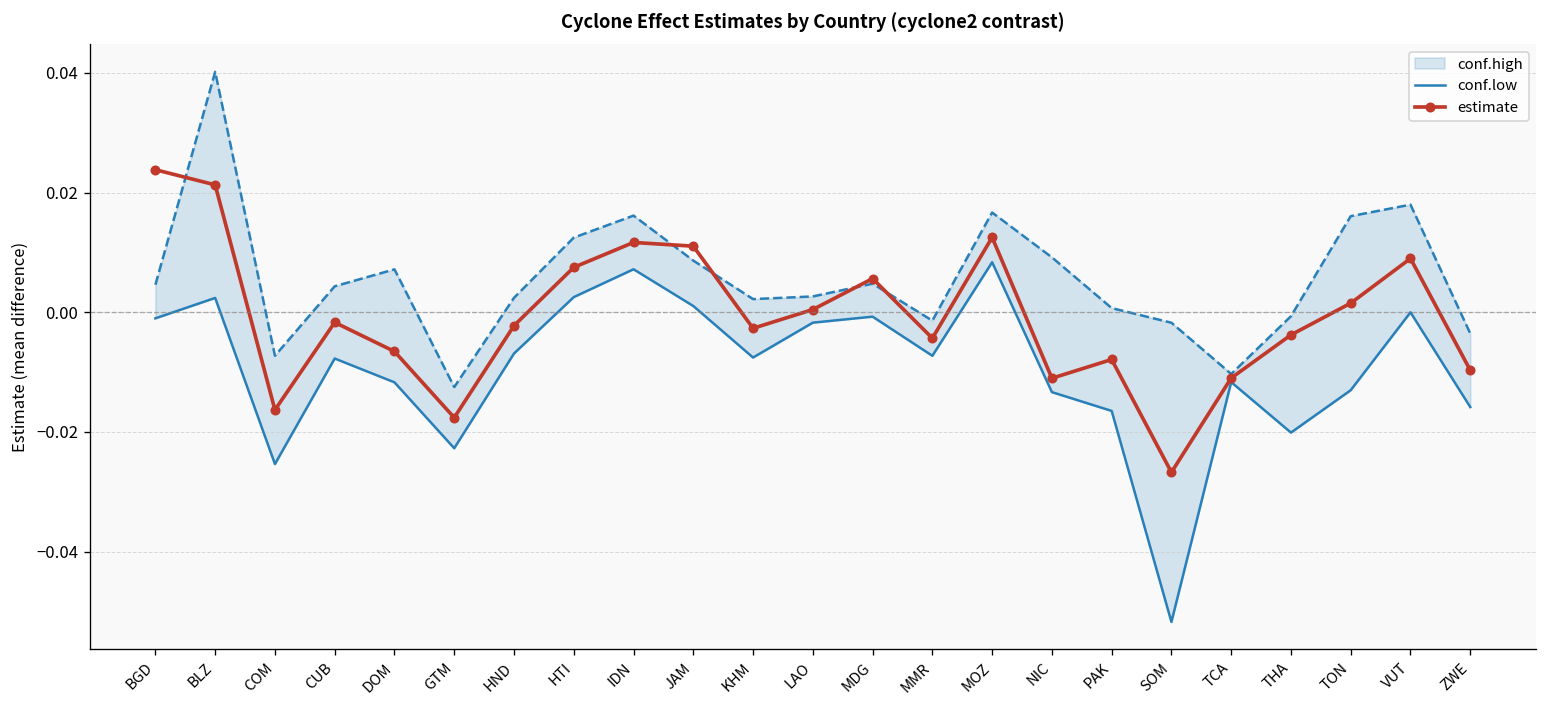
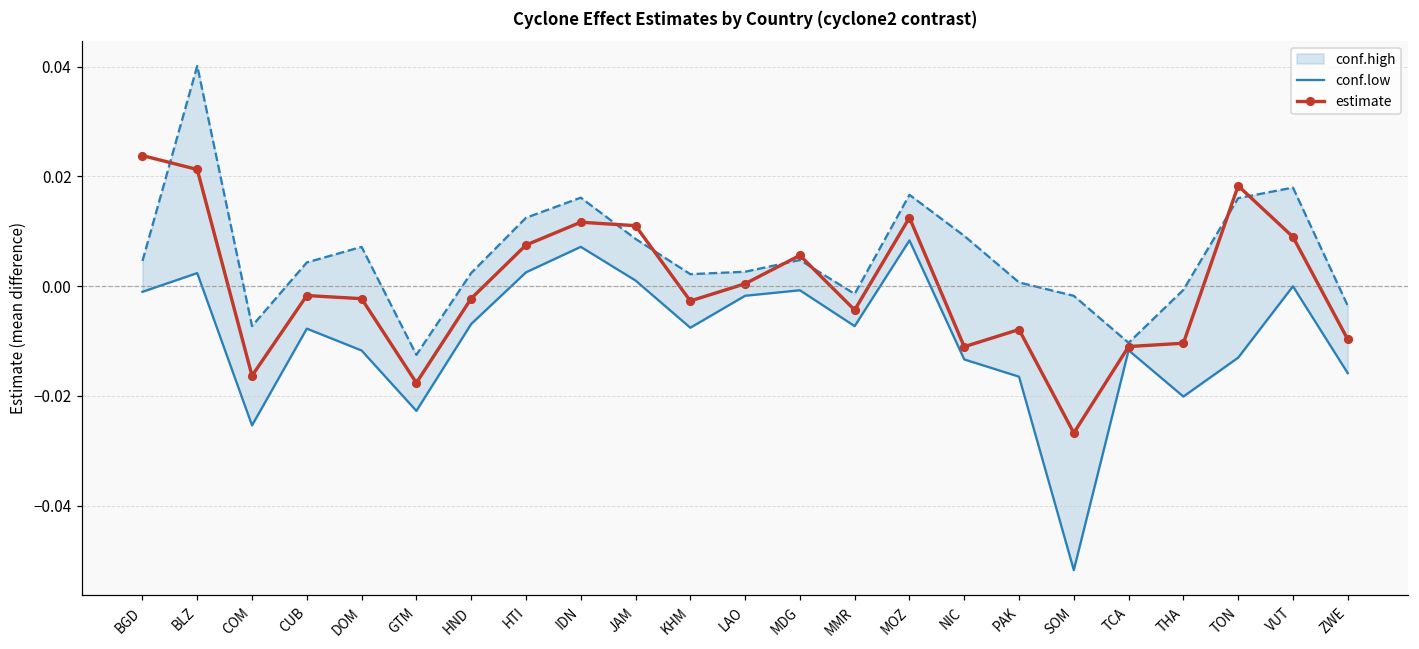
  {
    "estimate": {
      "BGD": 0.024,
      "BLZ": 0.021,
      "COM": -0.016,
      "CUB": -0.002,
-     "DOM": -0.007,
+     "DOM": -0.002,
      "GTM": -0.018,
      "HND": -0.002,
      "HTI": 0.007,
      "IDN": 0.012,
      "JAM": 0.011,
      "KHM": -0.003,
      "LAO": 0.000,
      "MDG": 0.006,
      "MMR": -0.004,
      "MOZ": 0.013,
      "NIC": -0.011,
      "PAK": -0.008,
      "SOM": -0.027,
      "TCA": -0.011,
-     "THA": -0.004,
-     "TON": 0.002,
+     "THA": -0.010,
+     "TON": 0.018,
      "VUT": 0.009,
      "ZWE": -0.010
    }
  }
